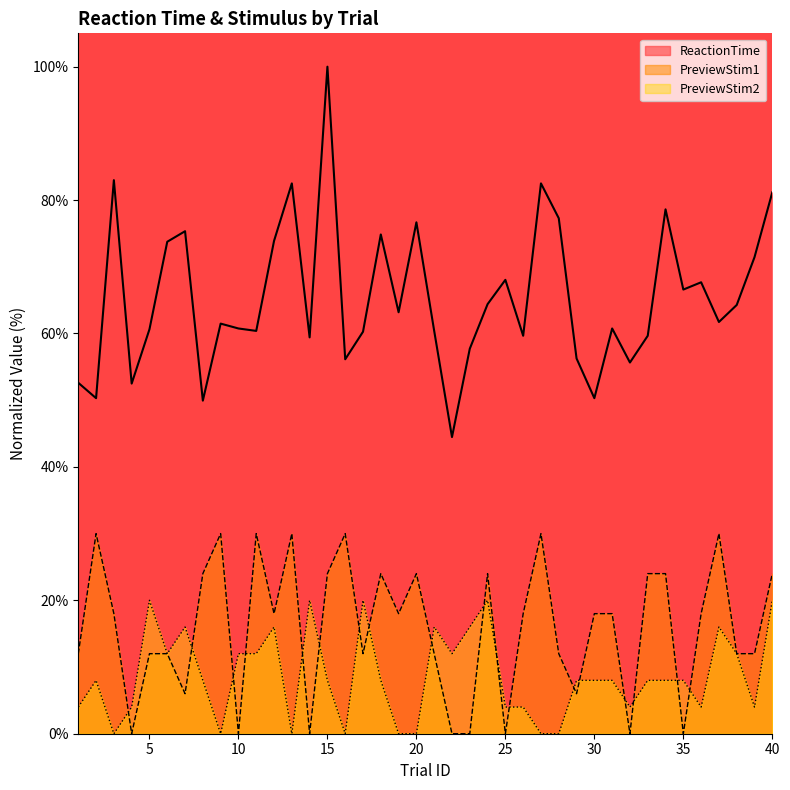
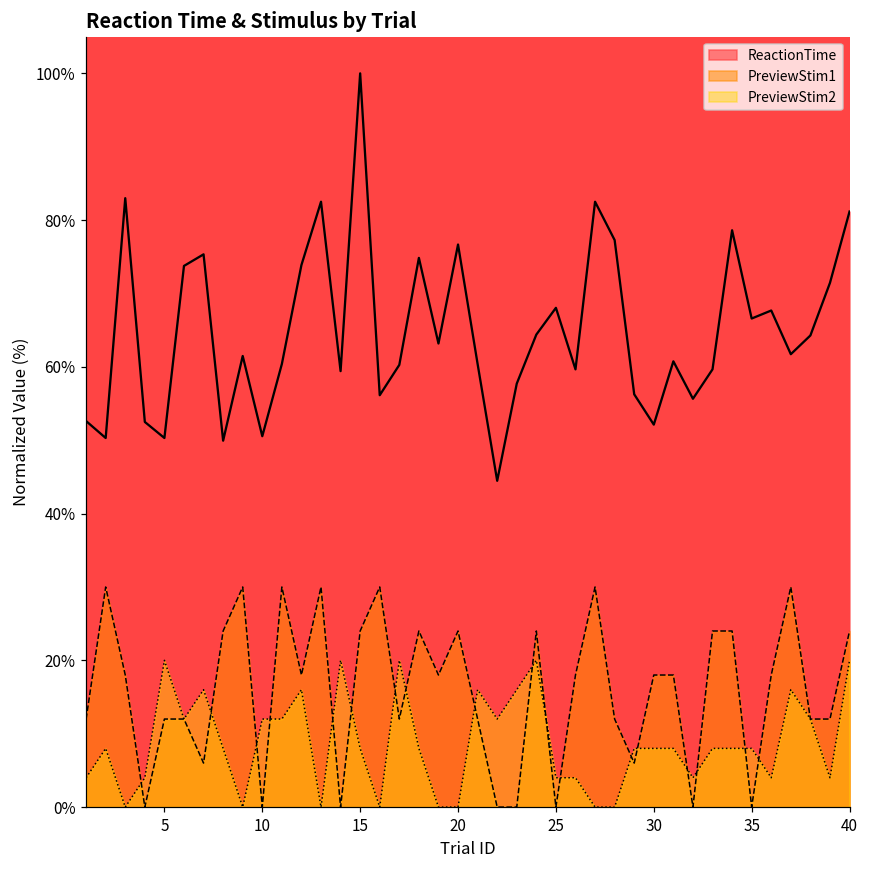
  {
    "ReactionTime": {
-     "5": "61%",
-     "10": "61%",
+     "5": "50%",
+     "10": "51%",
      "15": "100%",
      "20": "77%",
      "25": "68%",
-     "30": "50%",
+     "30": "52%",
      "35": "67%",
      "40": "81%"
    }
  }
